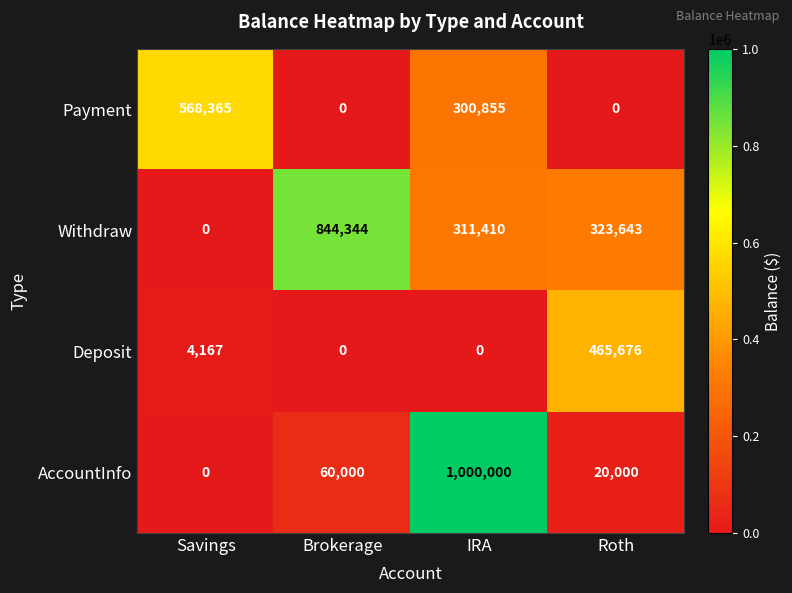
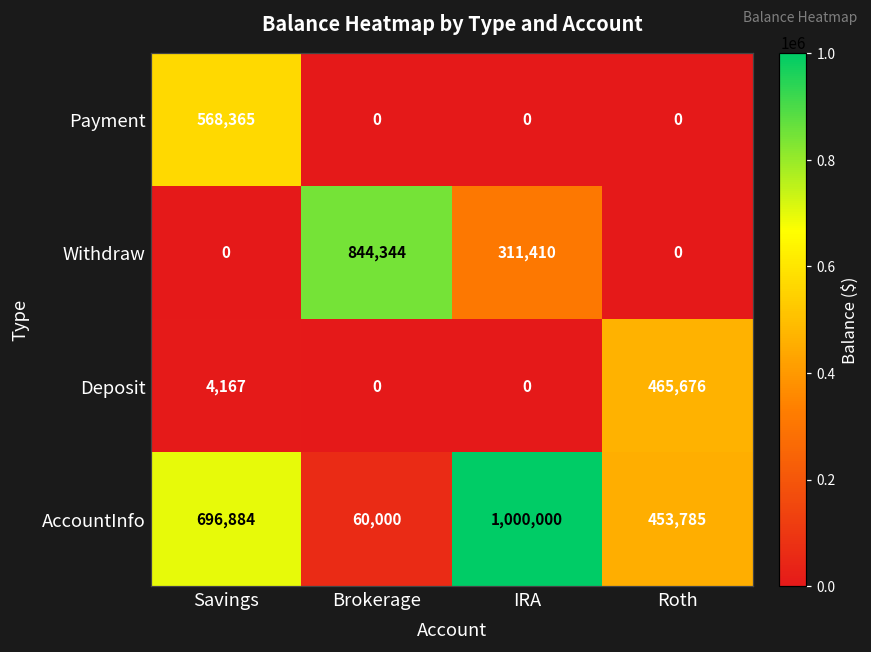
  {
    "Payment": {
      "Savings": "568,365",
      "Brokerage": "0",
-     "IRA": "300,855",
+     "IRA": "0",
      "Roth": "0"
    },
    "Withdraw": {
      "Savings": "0",
      "Brokerage": "844,344",
      "IRA": "311,410",
-     "Roth": "323,643"
+     "Roth": "0"
    },
    "Deposit": {
      "Savings": "4,167",
      "Brokerage": "0",
      "IRA": "0",
      "Roth": "465,676"
    },
    "AccountInfo": {
-     "Savings": "0",
+     "Savings": "696,884",
      "Brokerage": "60,000",
      "IRA": "1,000,000",
-     "Roth": "20,000"
+     "Roth": "453,785"
    }
  }
